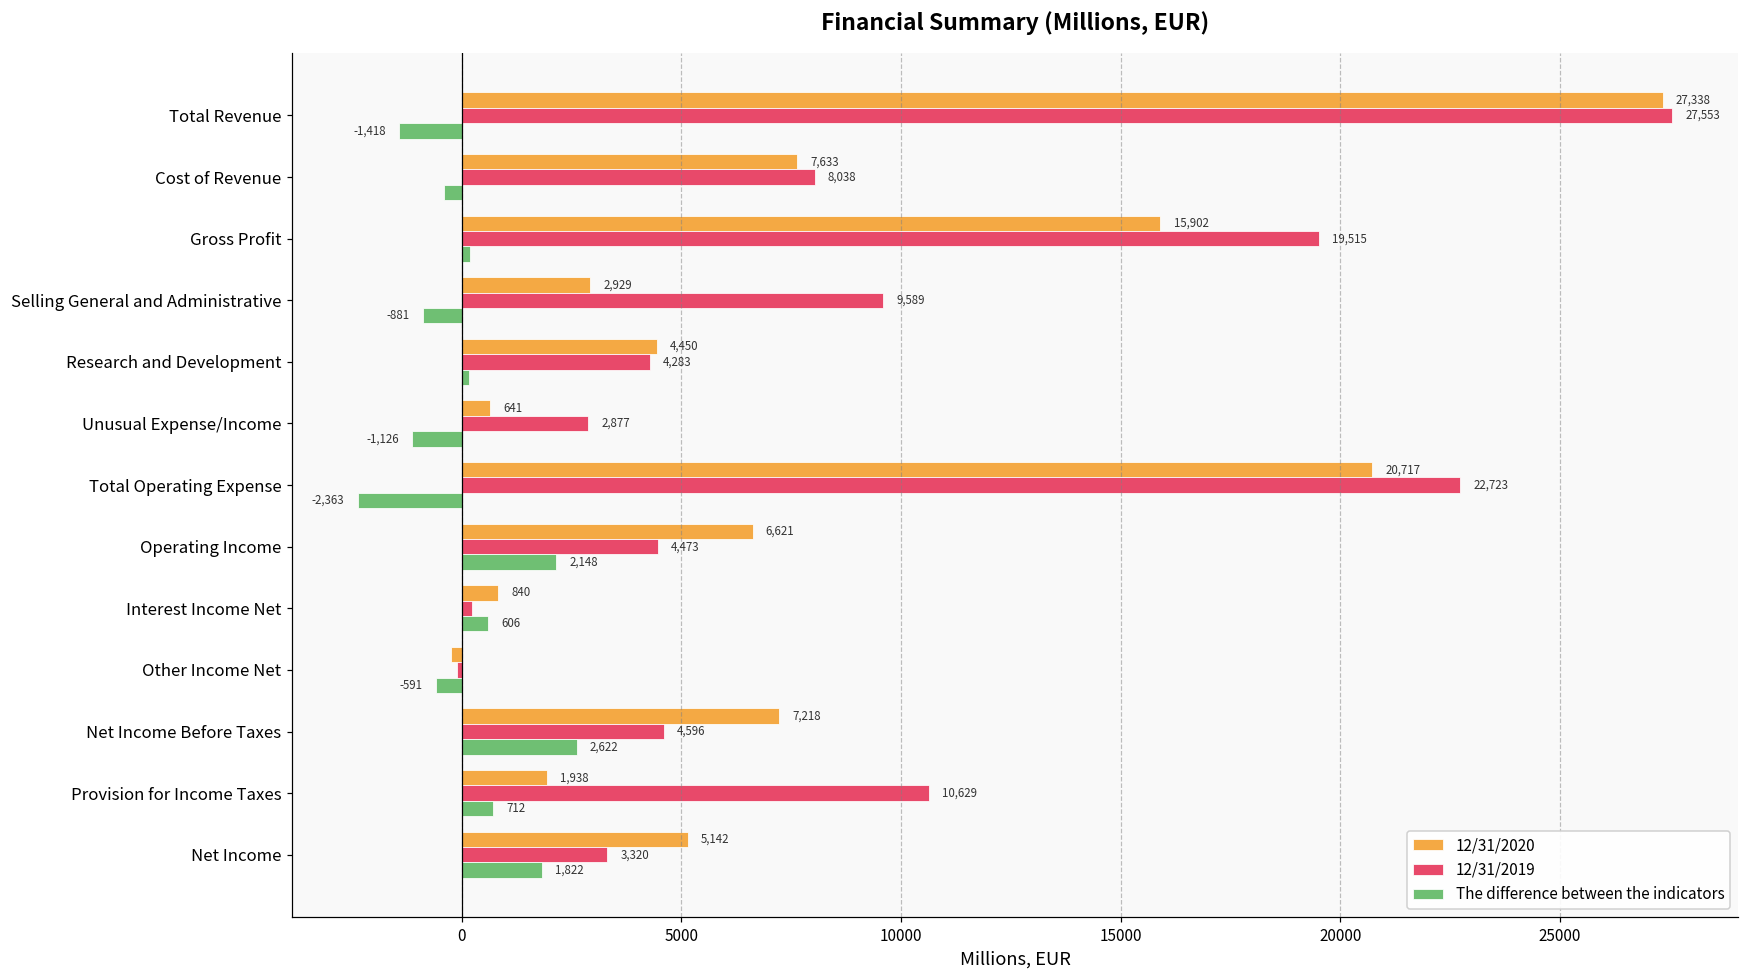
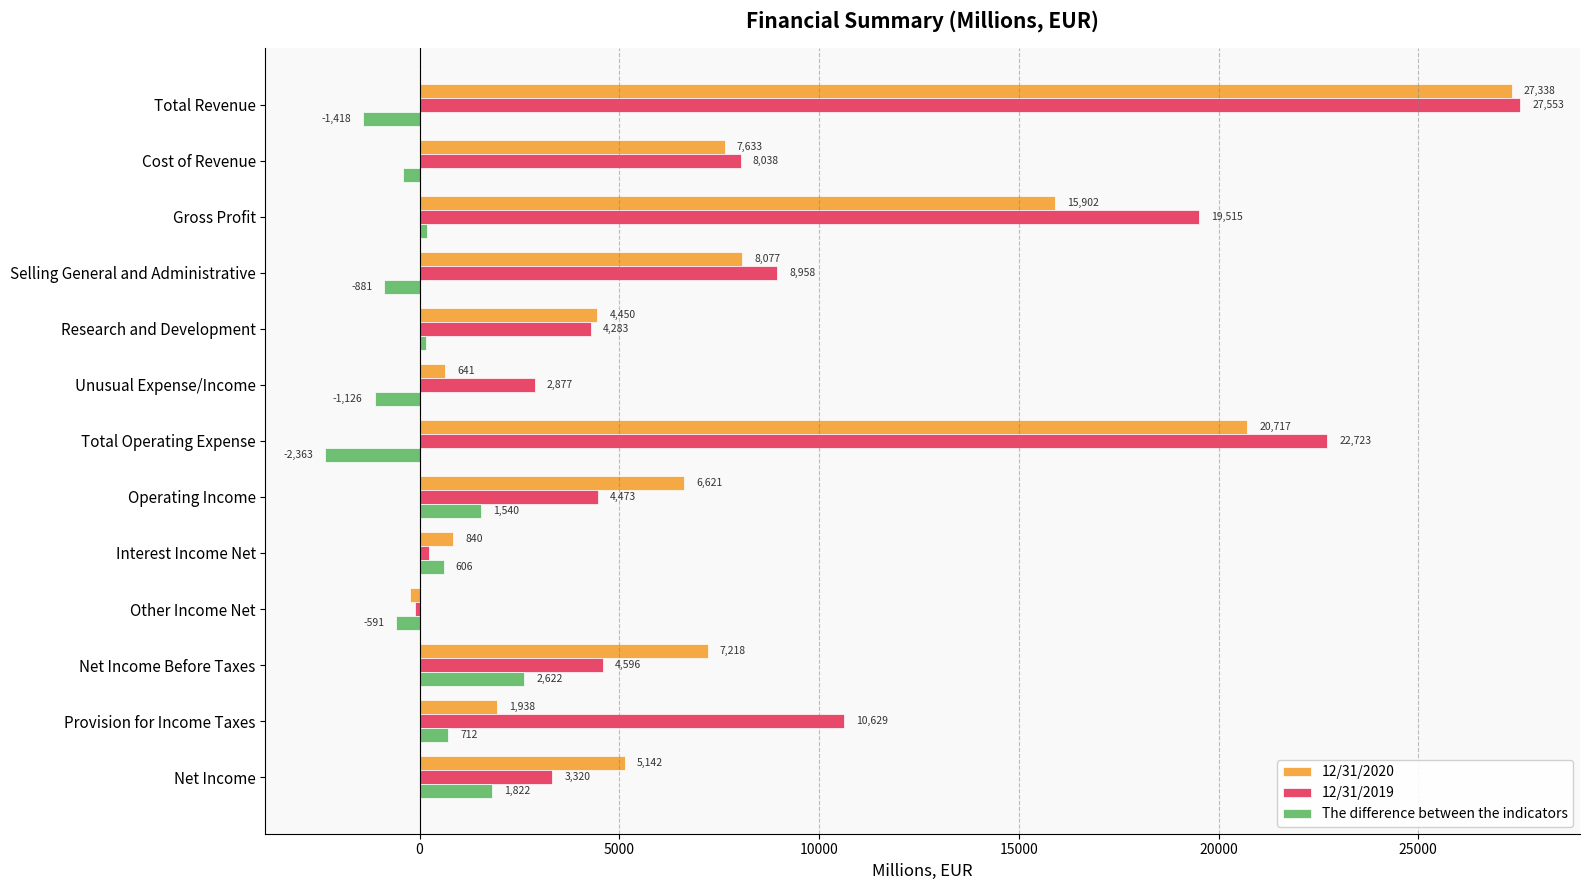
  {
    "12/31/2020": {
      "Total Revenue": "27,338",
      "Cost of Revenue": "7,633",
      "Gross Profit": "15,902",
-     "Selling General and Administrative": "2,929",
+     "Selling General and Administrative": "8,077",
      "Research and Development": "4,450",
      "Unusual Expense/Income": "641",
      "Total Operating Expense": "20,717",
      "Operating Income": "6,621",
      "Interest Income Net": "840",
      "Net Income Before Taxes": "7,218",
      "Provision for Income Taxes": "1,938",
      "Net Income": "5,142"
    },
    "12/31/2019": {
      "Total Revenue": "27,553",
      "Cost of Revenue": "8,038",
      "Gross Profit": "19,515",
-     "Selling General and Administrative": "9,589",
+     "Selling General and Administrative": "8,958",
      "Research and Development": "4,283",
      "Unusual Expense/Income": "2,877",
      "Total Operating Expense": "22,723",
      "Operating Income": "4,473",
      "Net Income Before Taxes": "4,596",
      "Provision for Income Taxes": "10,629",
      "Net Income": "3,320"
    },
    "The difference between the indicators": {
      "Total Revenue": "-1,418",
      "Selling General and Administrative": "-881",
      "Unusual Expense/Income": "-1,126",
      "Total Operating Expense": "-2,363",
-     "Operating Income": "2,148",
+     "Operating Income": "1,540",
      "Interest Income Net": "606",
      "Other Income Net": "-591",
      "Net Income Before Taxes": "2,622",
      "Provision for Income Taxes": "712",
      "Net Income": "1,822"
    }
  }
